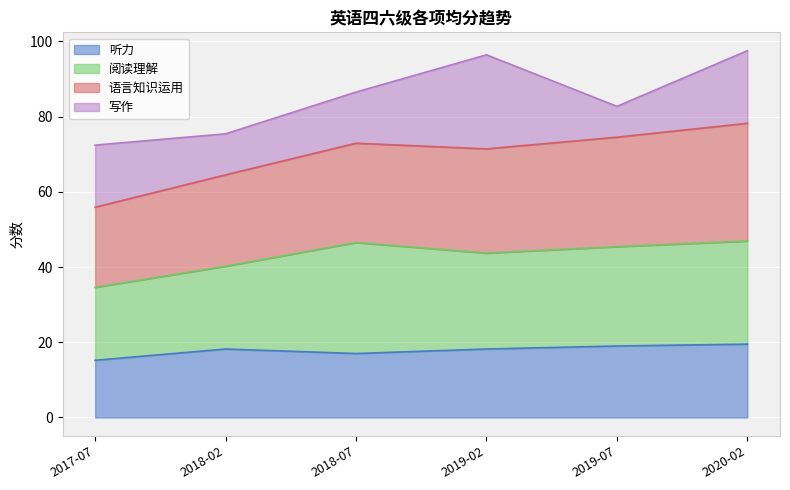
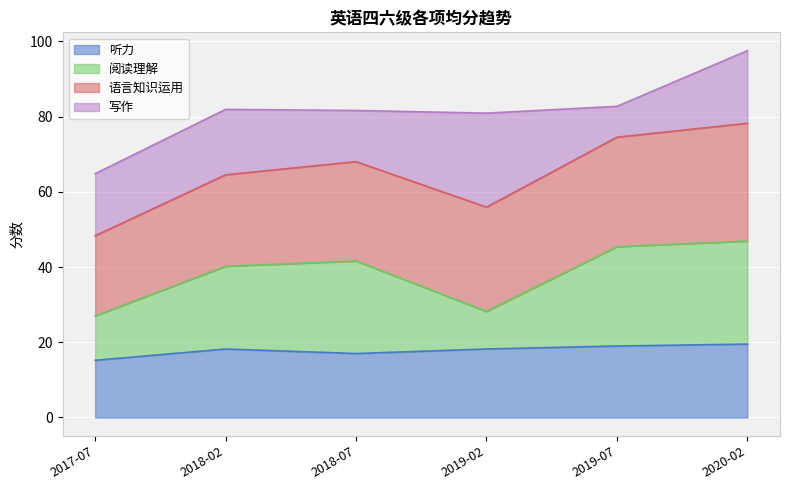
  {
    "听力": {
      "2017-07": 15,
      "2018-02": 18,
      "2018-07": 17,
      "2019-02": 18,
      "2019-07": 19,
      "2020-02": 20
    },
    "阅读理解": {
-     "2017-07": 19,
+     "2017-07": 12,
      "2018-02": 22,
-     "2018-07": 30,
-     "2019-02": 26,
+     "2018-07": 25,
+     "2019-02": 10,
      "2019-07": 26,
      "2020-02": 27
    },
    "语言知识运用": {
      "2017-07": 21,
      "2018-02": 24,
      "2018-07": 26,
      "2019-02": 28,
      "2019-07": 29,
      "2020-02": 31
    },
    "写作": {
      "2017-07": 17,
-     "2018-02": 11,
+     "2018-02": 17,
      "2018-07": 14,
      "2019-02": 25,
      "2019-07": 8,
      "2020-02": 19
    }
  }
